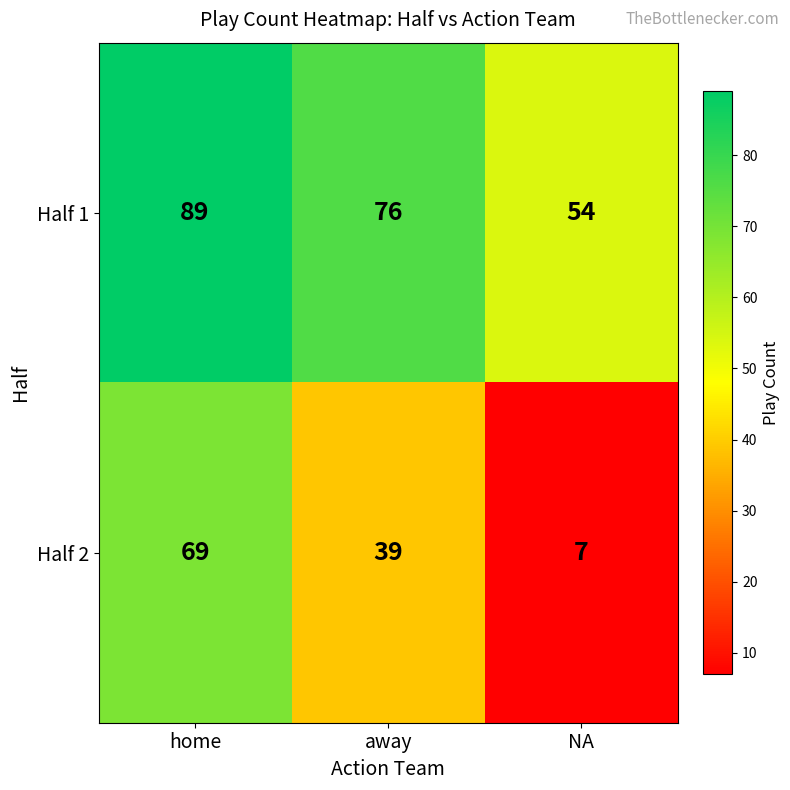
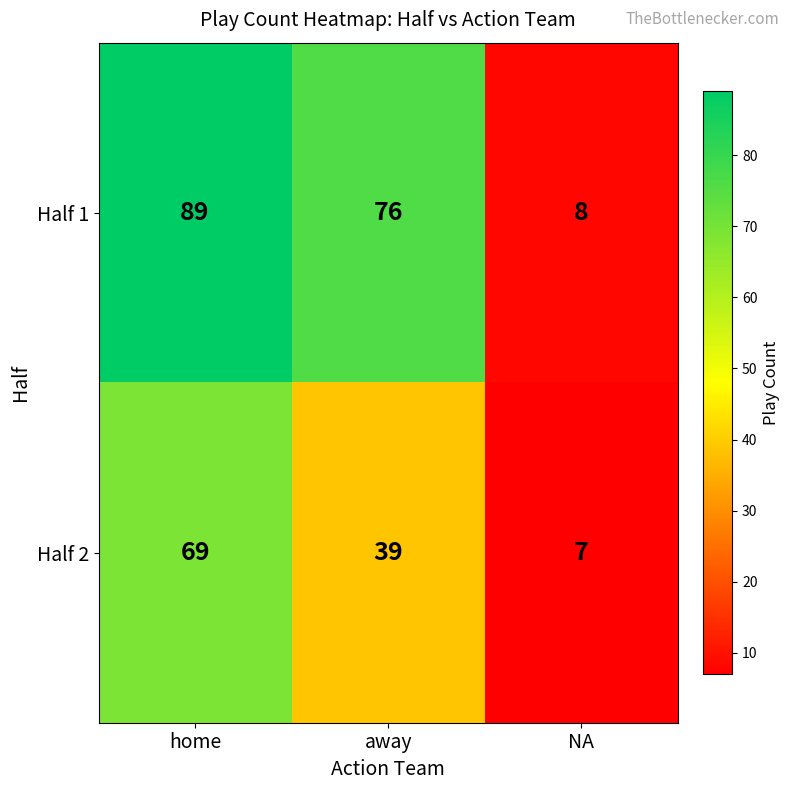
  {
    "Half 1": {
      "home": 89,
      "away": 76,
-     "NA": 54
+     "NA": 8
    },
    "Half 2": {
      "home": 69,
      "away": 39,
      "NA": 7
    }
  }
